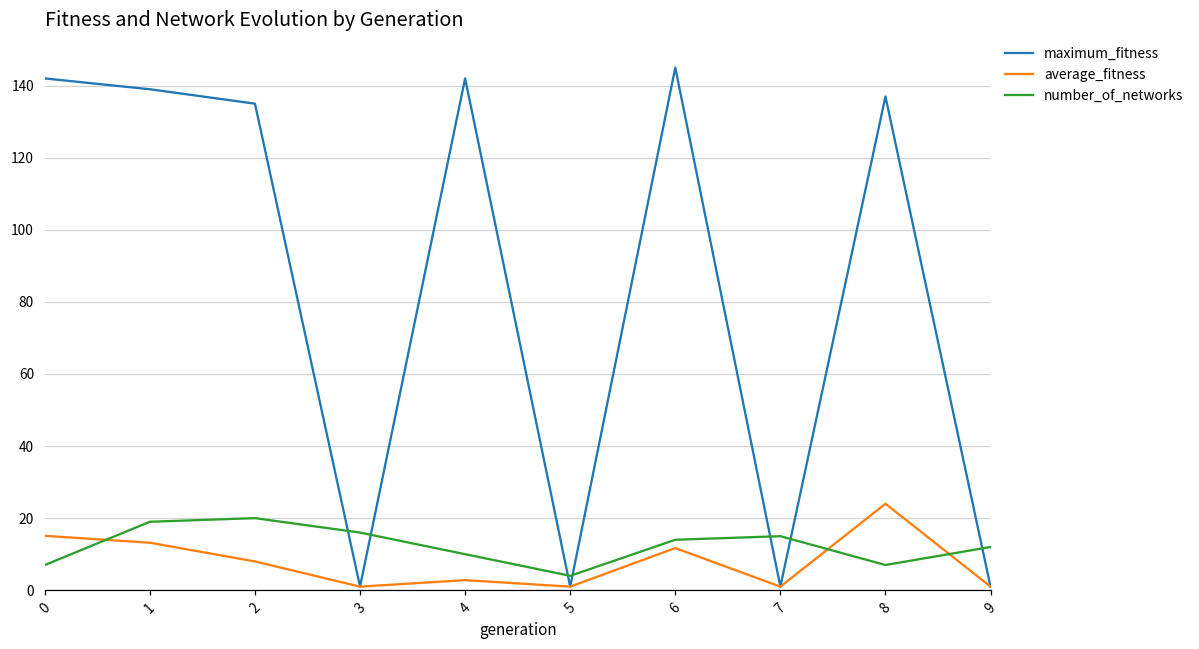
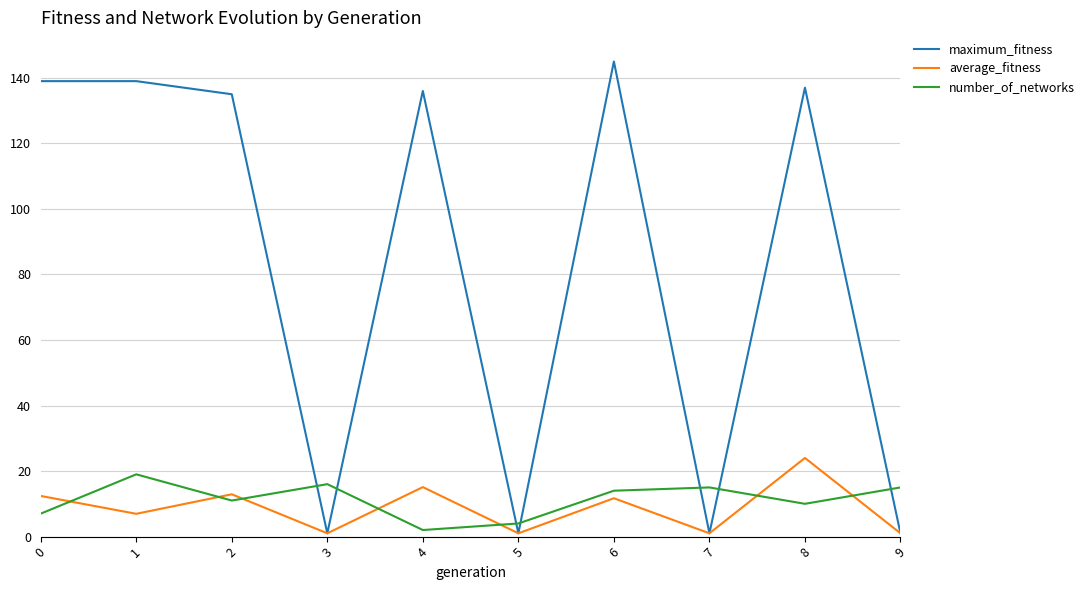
  {
    "maximum_fitness": {
-     "0": 142,
+     "0": 139,
      "1": 139,
      "2": 135,
-     "4": 142,
+     "4": 136,
      "6": 145,
      "8": 137
    },
    "average_fitness": {
-     "0": 15,
-     "1": 13,
-     "2": 8,
-     "4": 3,
+     "0": 12,
+     "1": 7,
+     "2": 13,
+     "4": 15,
      "6": 12,
      "8": 24
    },
    "number_of_networks": {
      "0": 7,
      "1": 19,
-     "2": 20,
+     "2": 11,
      "3": 16,
-     "4": 10,
+     "4": 2,
      "5": 4,
      "6": 14,
      "7": 15,
-     "8": 7,
-     "9": 12
+     "8": 10,
+     "9": 15
    }
  }
